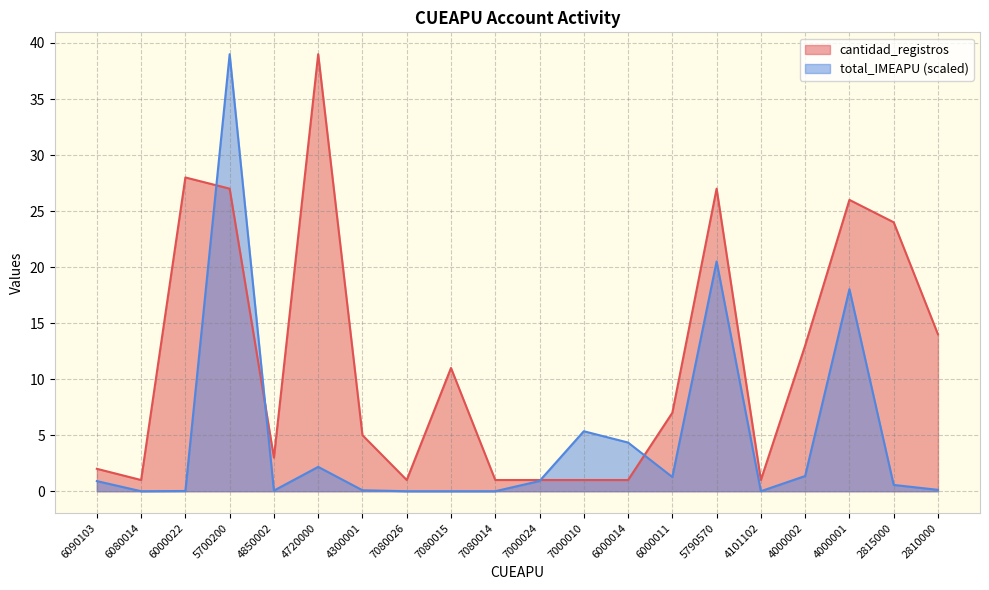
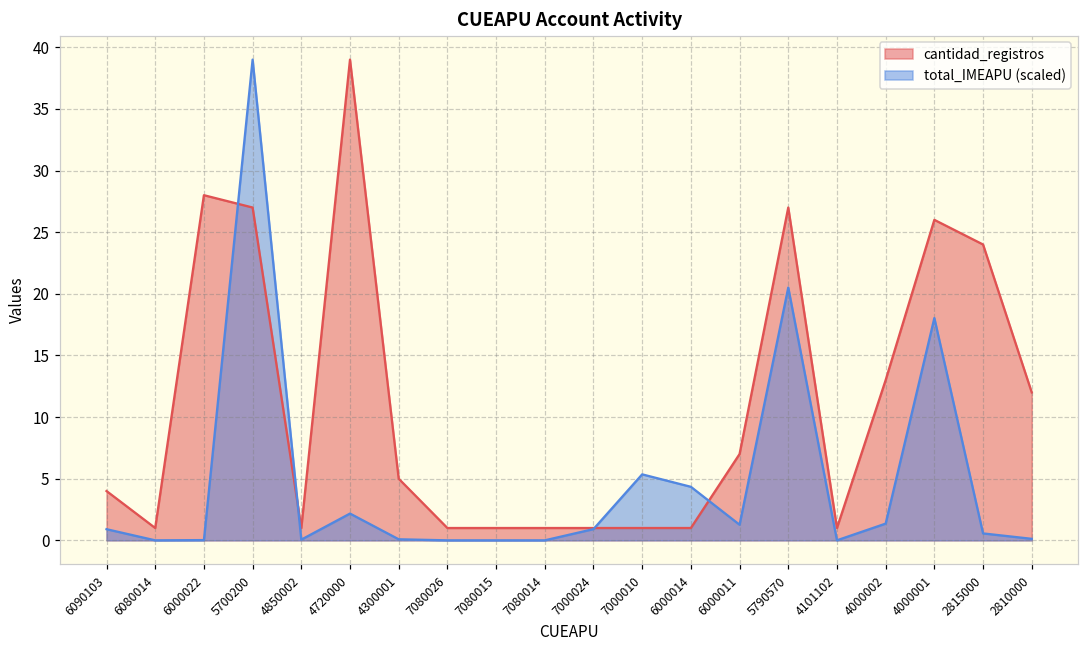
  {
    "cantidad_registros": {
-     "6090103": 2,
+     "6090103": 4,
      "6080014": 1,
      "6000022": 28,
      "5700200": 27,
-     "4850002": 3,
+     "4850002": 1,
      "4720000": 39,
      "4300001": 5,
      "7080026": 1,
-     "7080015": 11,
+     "7080015": 1,
      "7080014": 1,
      "7000010": 1,
      "6000014": 1,
      "6000011": 7,
      "5790570": 27,
      "4101102": 1,
      "4000002": 13,
      "4000001": 26,
      "2815000": 24,
-     "2810000": 14
+     "2810000": 12
    },
    "total_IMEAPU (scaled)": {
      "6090103": 1,
      "6080014": 0,
      "6000022": 0,
      "5700200": 39,
      "4850002": 0,
      "4720000": 2,
      "4300001": 0,
      "7080026": 0,
      "7080015": 0,
      "7080014": 0,
      "7000010": 5.4,
      "6000014": 4.3,
      "6000011": 1.3,
      "5790570": 20.5,
      "4101102": 0,
      "4000002": 1.4,
      "4000001": 18,
      "2815000": 0.6,
      "2810000": 0
    }
  }
